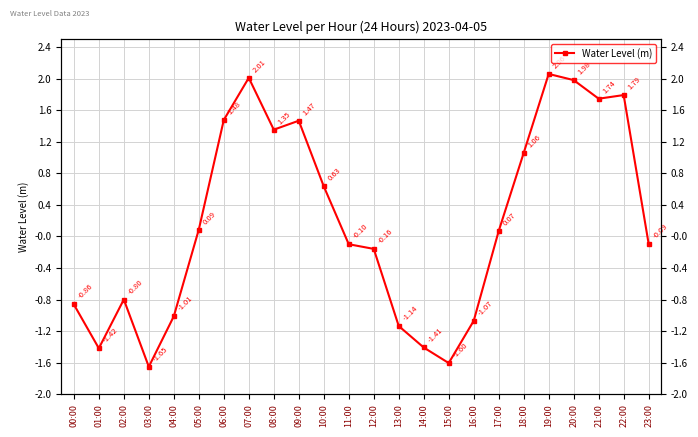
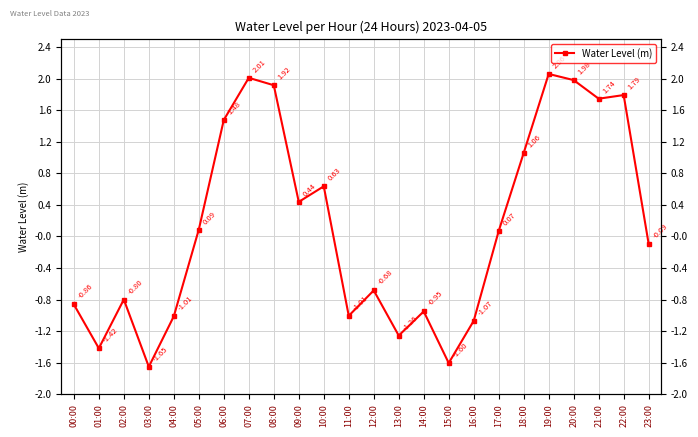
  {
    "00:00": -0.86,
    "01:00": -1.42,
    "02:00": -0.80,
    "03:00": -1.65,
    "04:00": -1.01,
    "05:00": 0.09,
    "06:00": 1.48,
    "07:00": 2.01,
-   "08:00": 1.35,
-   "09:00": 1.47,
+   "08:00": 1.92,
+   "09:00": 0.44,
    "10:00": 0.63,
-   "11:00": -0.10,
-   "12:00": -0.16,
-   "13:00": -1.14,
-   "14:00": -1.41,
+   "11:00": -1.01,
+   "12:00": -0.68,
+   "13:00": -1.26,
+   "14:00": -0.95,
    "15:00": -1.60,
    "16:00": -1.07,
    "17:00": 0.07,
    "18:00": 1.06,
    "21:00": 1.74,
    "22:00": 1.79,
    "23:00": -0.09
  }
